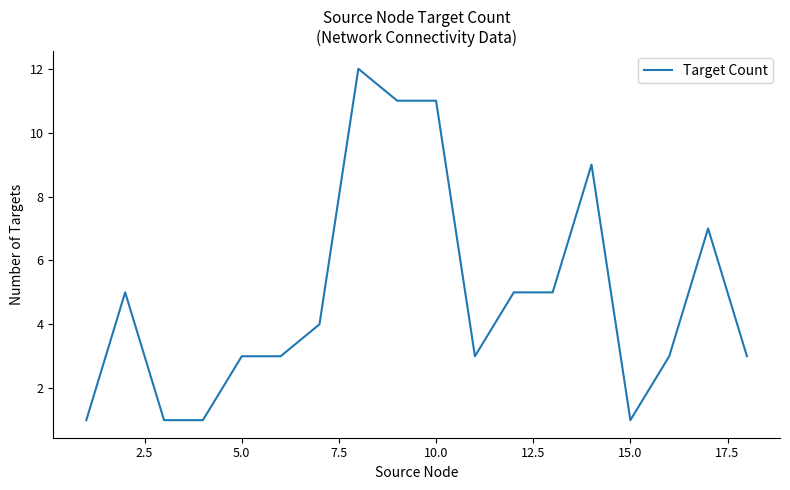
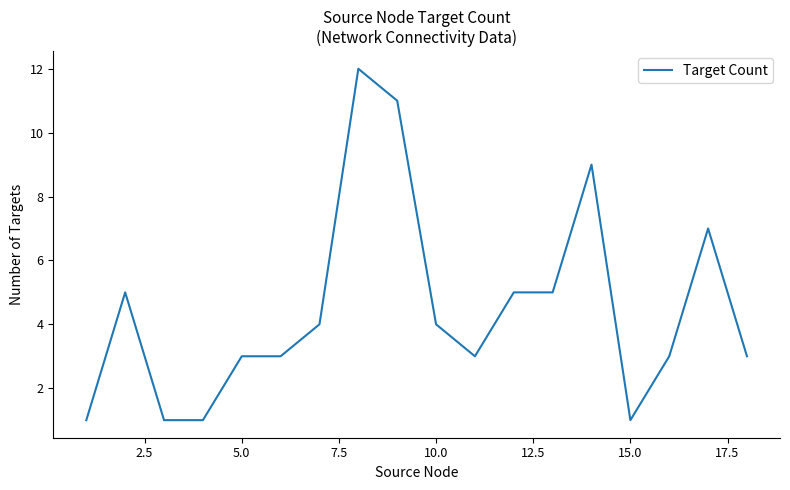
  {
    "5.0": 3,
-   "10.0": 11,
+   "10.0": 4,
    "15.0": 1
  }
